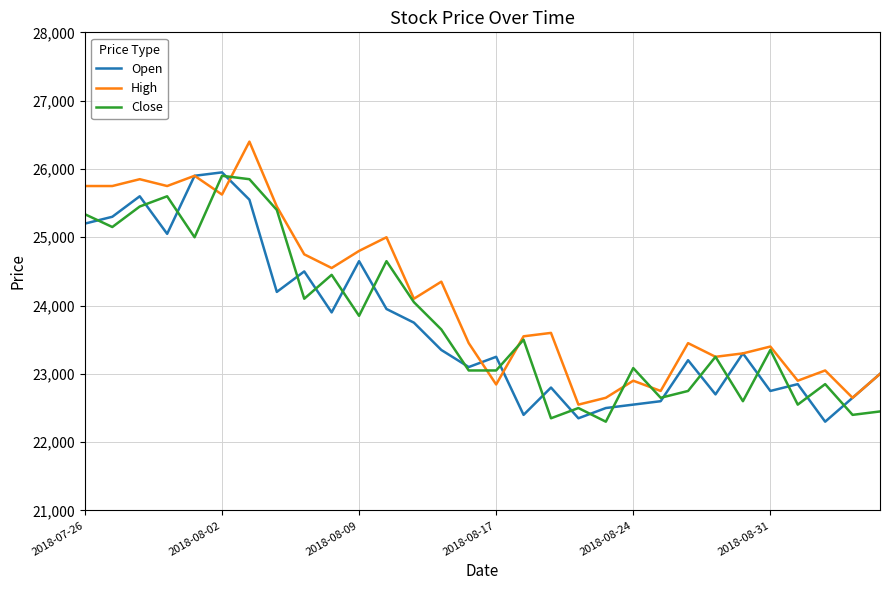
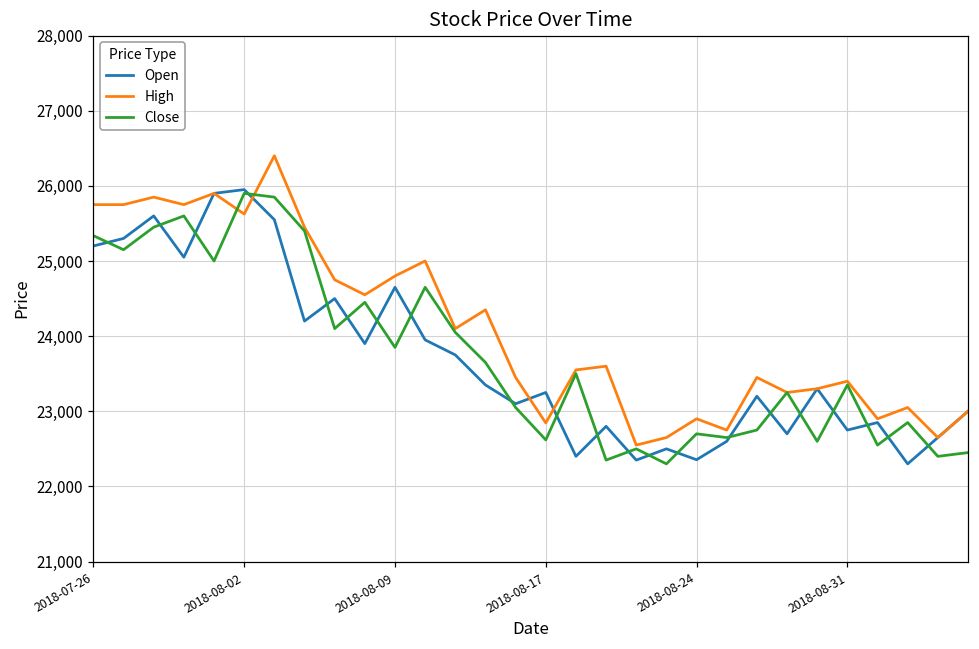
  {
    "Open": {
      "2018-07-26": "25,200",
      "2018-08-02": "26,000",
      "2018-08-09": "24,700",
      "2018-08-17": "23,300",
-     "2018-08-24": "22,600",
+     "2018-08-24": "22,400",
      "2018-08-31": "22,800"
    },
    "High": {
      "2018-07-26": "25,800",
      "2018-08-02": "25,600",
      "2018-08-09": "24,800",
      "2018-08-17": "22,800",
      "2018-08-24": "22,900",
      "2018-08-31": "23,400"
    },
    "Close": {
      "2018-07-26": "25,300",
      "2018-08-02": "25,900",
      "2018-08-09": "23,900",
-     "2018-08-17": "23,100",
-     "2018-08-24": "23,100",
+     "2018-08-17": "22,600",
+     "2018-08-24": "22,700",
      "2018-08-31": "23,400"
    }
  }
